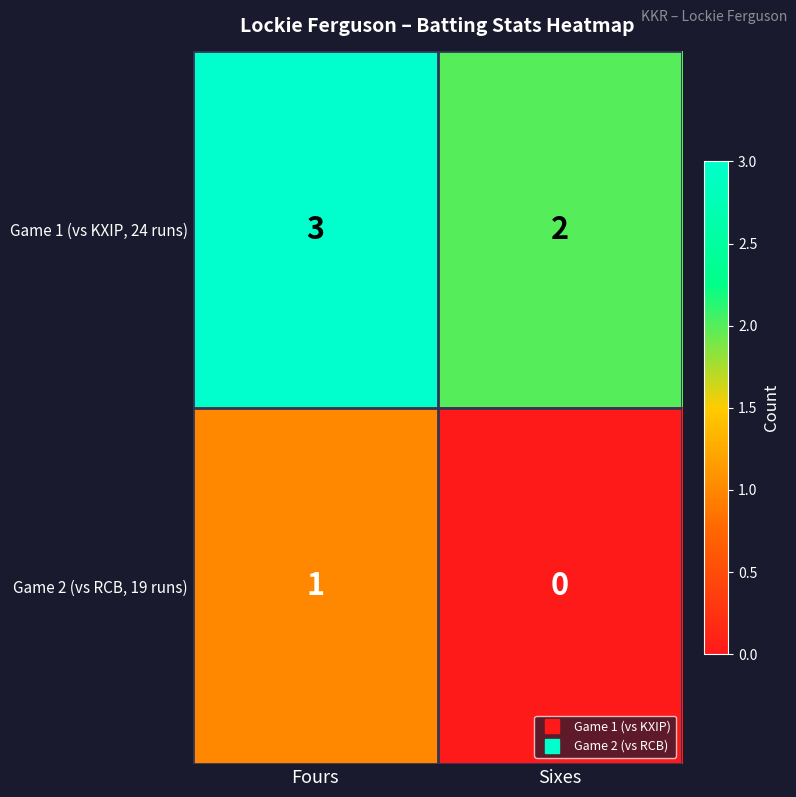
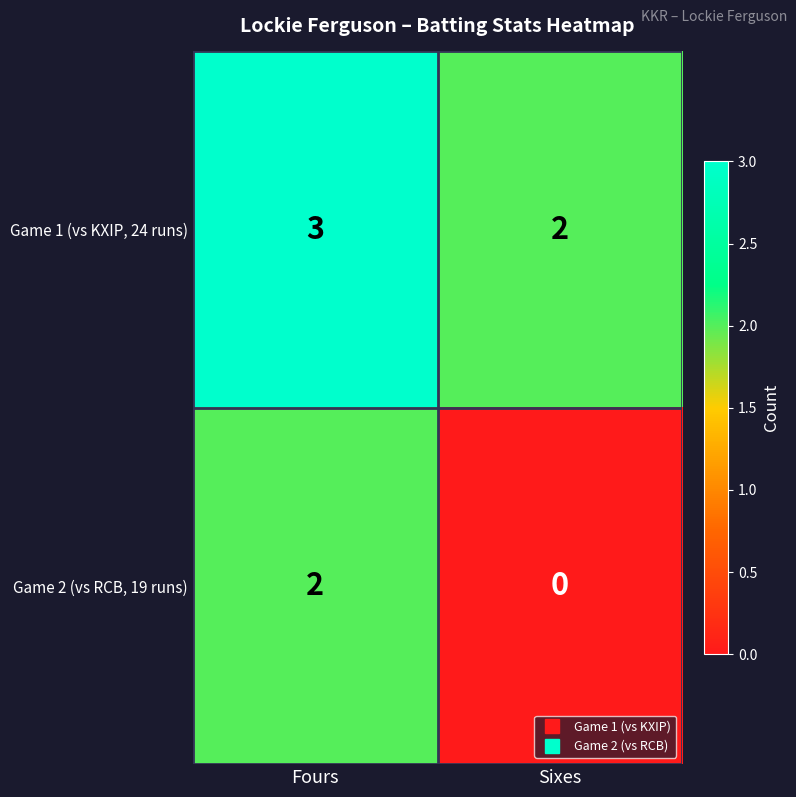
  {
    "Game 1 (vs KXIP, 24 runs)": {
      "Fours": 3,
      "Sixes": 2
    },
    "Game 2 (vs RCB, 19 runs)": {
-     "Fours": 1,
+     "Fours": 2,
      "Sixes": 0
    }
  }
